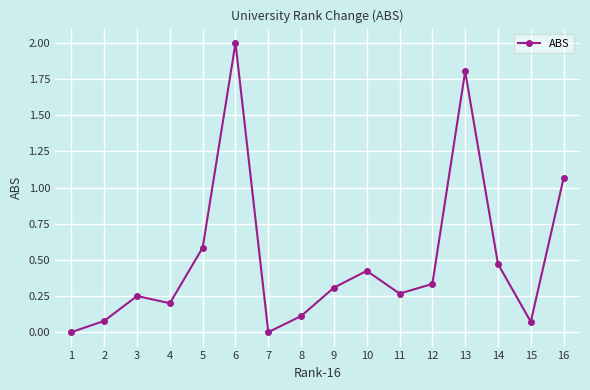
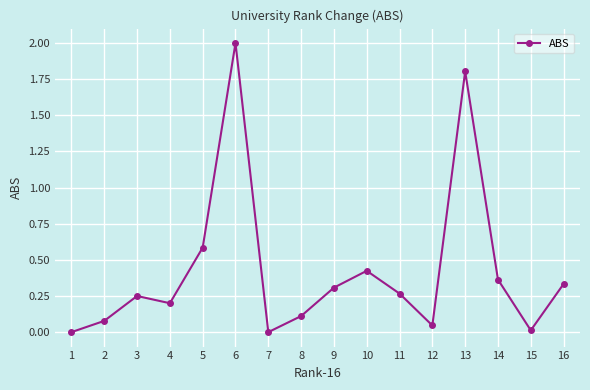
  {
    "1": 0.00,
    "2": 0.08,
    "3": 0.25,
    "4": 0.20,
    "5": 0.58,
    "6": 2.00,
    "7": 0.00,
    "8": 0.11,
    "9": 0.31,
    "10": 0.42,
    "11": 0.27,
-   "12": 0.33,
+   "12": 0.05,
    "13": 1.80,
-   "14": 0.47,
-   "15": 0.07,
-   "16": 1.07
+   "14": 0.36,
+   "15": 0.01,
+   "16": 0.33
  }
